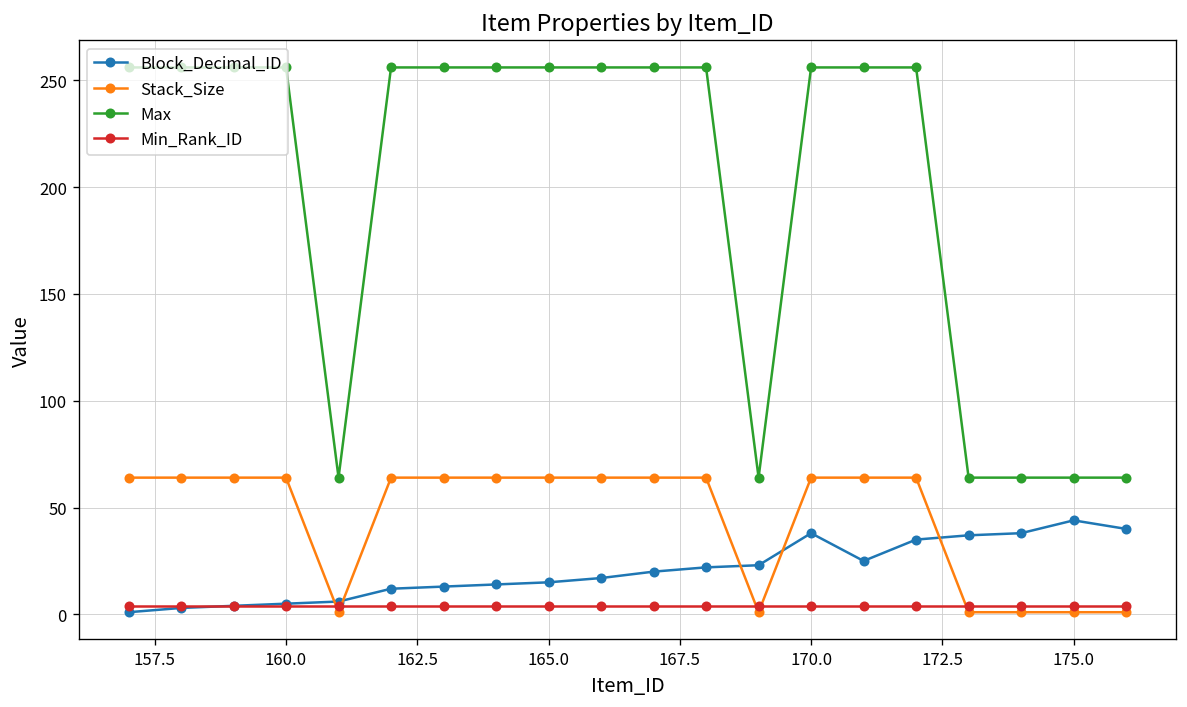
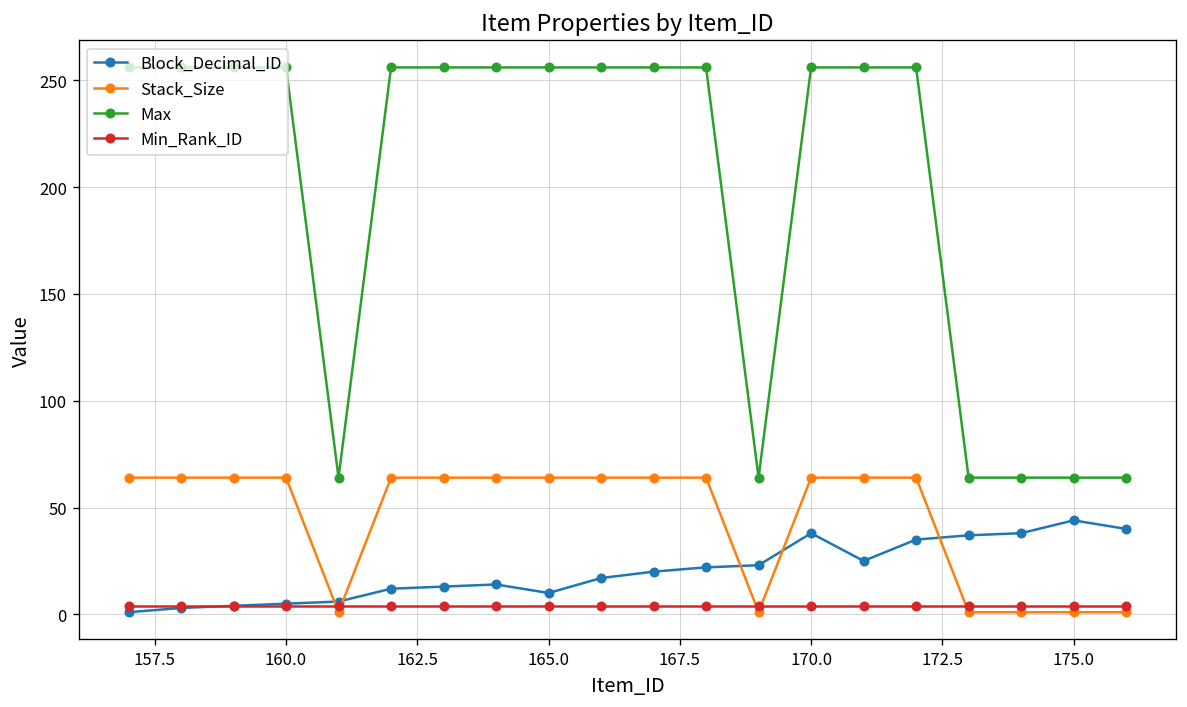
  {
    "Block_Decimal_ID": {
-     "165.0": 15,
+     "165.0": 10,
      "170.0": 38,
      "175.0": 44
    },
    "Stack_Size": {
      "160.0": 64,
      "165.0": 64,
      "170.0": 64,
      "175.0": 1
    },
    "Max": {
      "165.0": 256,
      "170.0": 256,
      "175.0": 64
    },
    "Min_Rank_ID": {
      "165.0": 4,
      "170.0": 4,
      "175.0": 4
    }
  }
